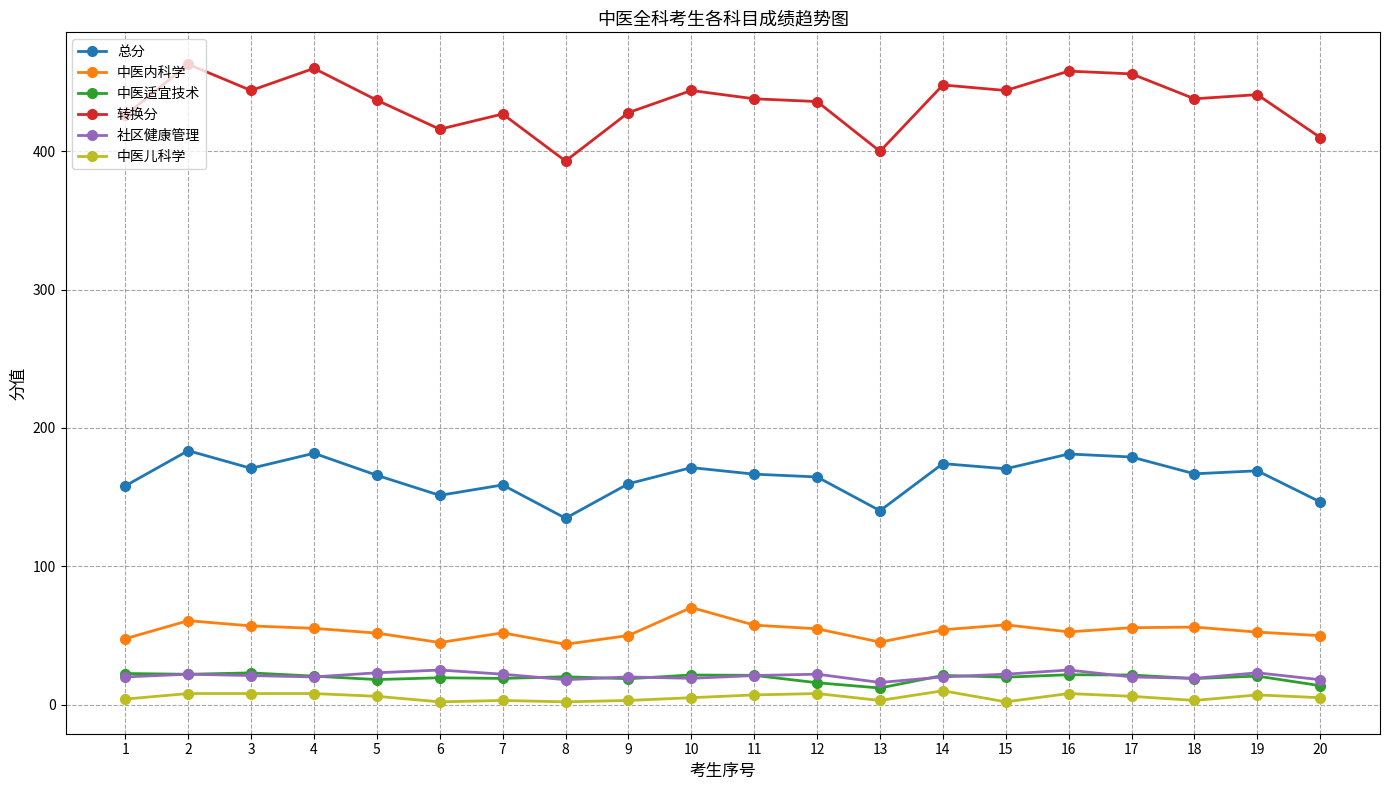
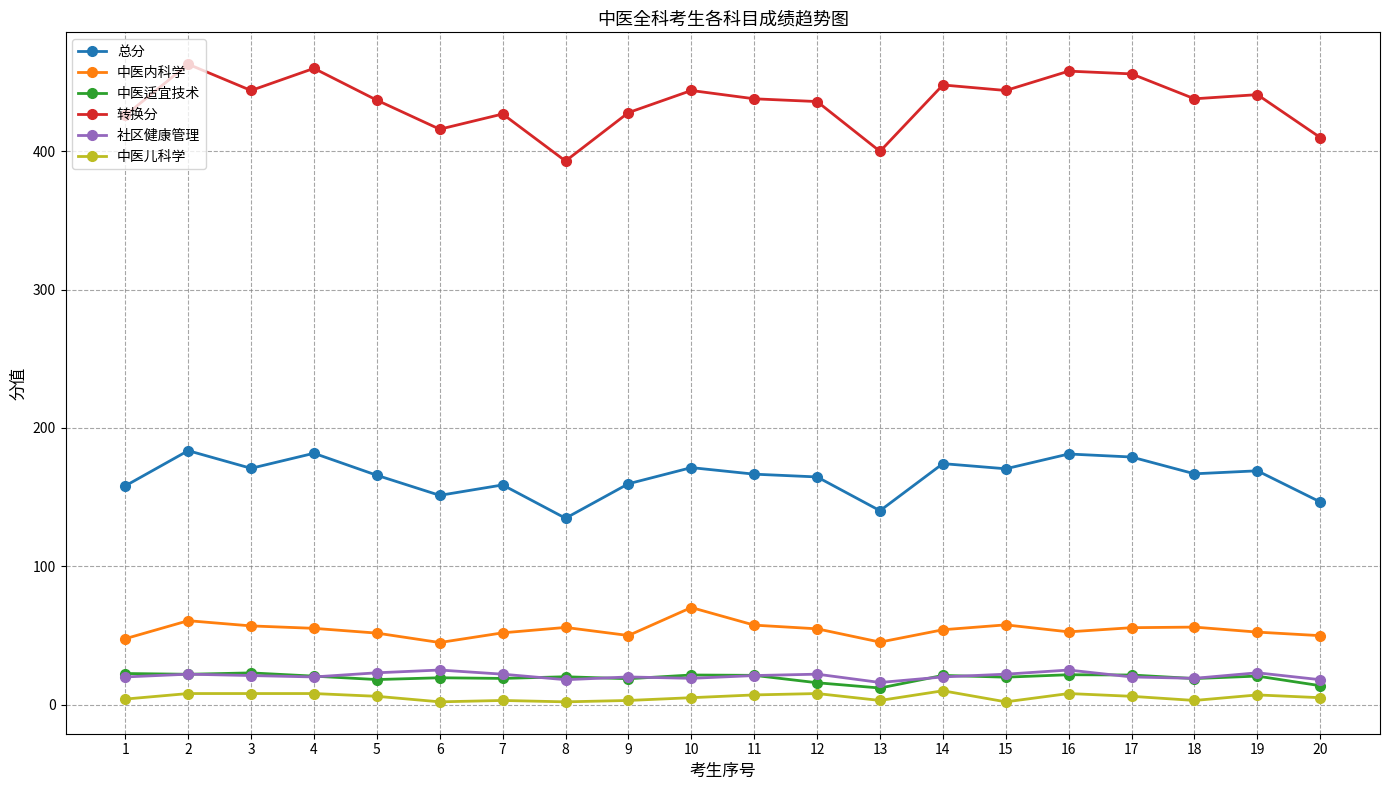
  {
    "总分": {
      "1": 158,
      "2": 184,
      "3": 171,
      "4": 182,
      "5": 166,
      "6": 151,
      "7": 159,
      "8": 135,
      "9": 160,
      "10": 171,
      "11": 167,
      "12": 165,
      "13": 140,
      "14": 174,
      "15": 171,
      "16": 181,
      "17": 179,
      "18": 167,
      "19": 169,
      "20": 147
    },
    "中医内科学": {
      "1": 48,
      "2": 61,
      "3": 57,
      "4": 55,
      "5": 52,
      "6": 45,
      "7": 52,
-     "8": 44,
+     "8": 56,
      "9": 50,
      "10": 70,
      "11": 57,
      "12": 55,
      "13": 45,
      "14": 54,
      "15": 58,
      "16": 53,
      "17": 56,
      "18": 56,
      "19": 52,
      "20": 50
    },
    "中医适宜技术": {
      "1": 22,
      "3": 23,
      "5": 18,
      "6": 19,
      "7": 19,
      "8": 20,
      "10": 21,
      "12": 16,
      "13": 12,
      "15": 20,
      "16": 22,
      "19": 21,
      "20": 14
    },
    "转换分": {
      "3": 444,
      "4": 460,
      "5": 437,
      "6": 416,
      "7": 427,
      "8": 393,
      "9": 428,
      "10": 444,
      "11": 438,
      "12": 436,
      "13": 400,
      "14": 448,
      "15": 444,
      "16": 458,
      "17": 456,
      "18": 438,
      "19": 441,
      "20": 410
    },
    "社区健康管理": {
      "1": 20,
      "3": 21,
      "5": 23,
      "6": 25,
      "7": 22,
      "8": 18,
      "10": 19,
      "12": 22,
      "13": 16,
      "15": 22,
      "16": 25,
      "19": 23,
      "20": 18
    },
    "中医儿科学": {
      "1": 4,
      "2": 8,
      "3": 8,
      "4": 8,
      "5": 6,
      "6": 2,
      "7": 3,
      "8": 2,
      "9": 3,
      "10": 5,
      "11": 7,
      "12": 8,
      "13": 3,
      "14": 10,
      "15": 2,
      "16": 8,
      "17": 6,
      "18": 3,
      "19": 7,
      "20": 5
    }
  }
